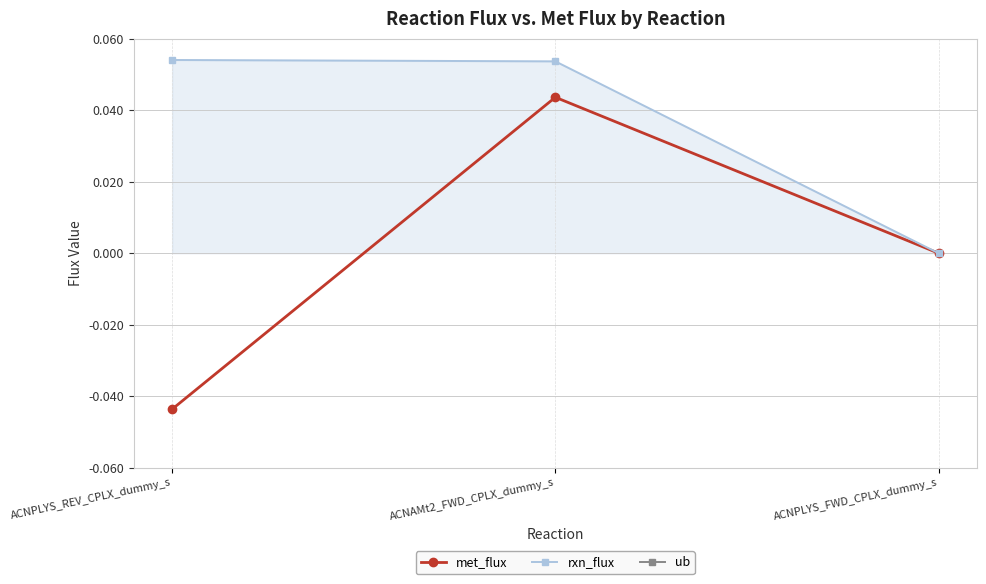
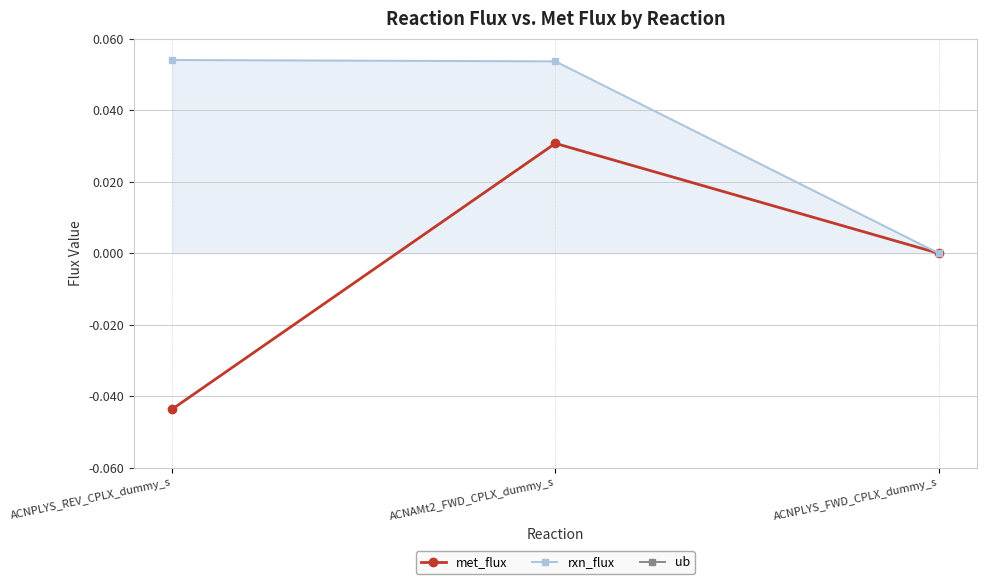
  {
    "met_flux": {
      "ACNPLYS_REV_CPLX_dummy_s": -0.044,
-     "ACNAMt2_FWD_CPLX_dummy_s": 0.044
+     "ACNAMt2_FWD_CPLX_dummy_s": 0.031
    },
    "rxn_flux": {
      "ACNPLYS_REV_CPLX_dummy_s": 0.054,
      "ACNAMt2_FWD_CPLX_dummy_s": 0.054
    }
  }
